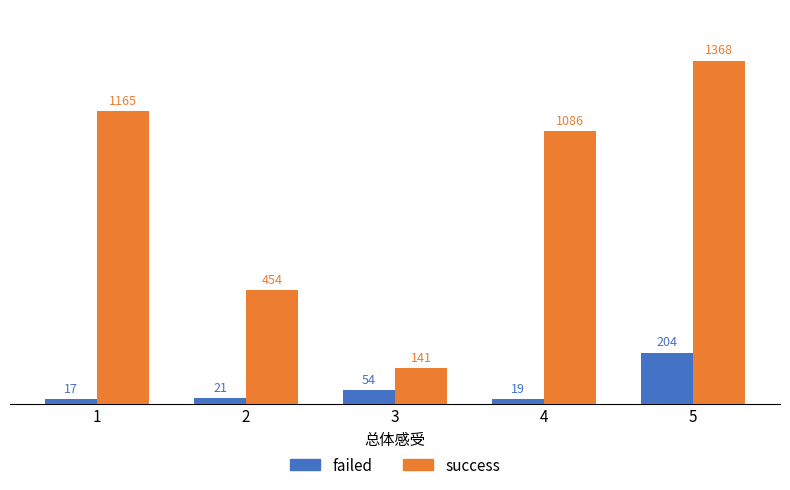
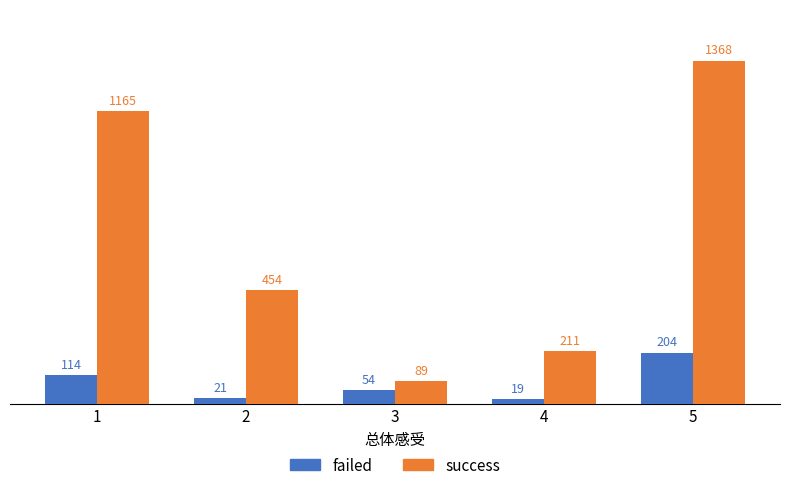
  {
    "failed": {
-     "1": 17,
+     "1": 114,
      "2": 21,
      "3": 54,
      "4": 19,
      "5": 204
    },
    "success": {
      "1": 1165,
      "2": 454,
-     "3": 141,
-     "4": 1086,
+     "3": 89,
+     "4": 211,
      "5": 1368
    }
  }
